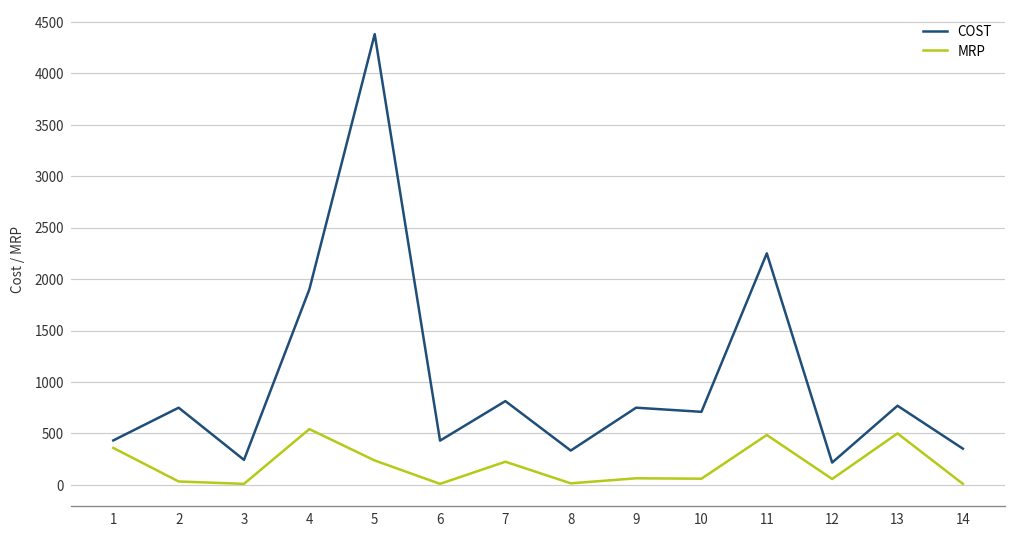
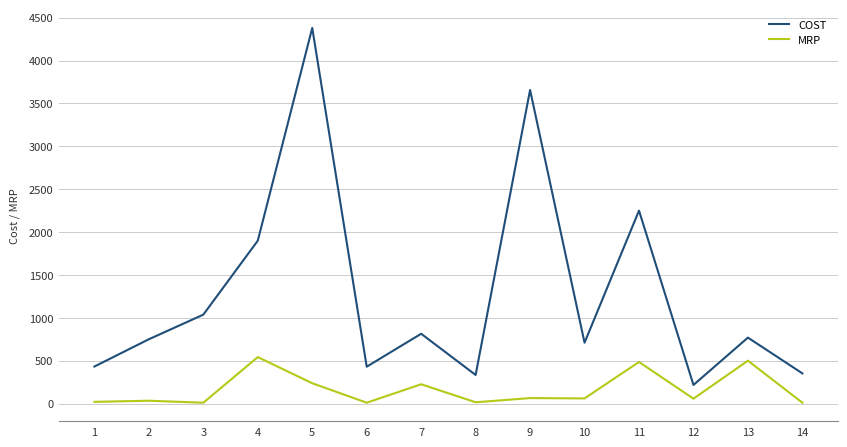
  {
    "COST": {
      "1": 400,
      "2": 800,
-     "3": 200,
+     "3": 1000,
      "4": 1900,
      "5": 4400,
      "6": 400,
      "7": 800,
      "8": 300,
-     "9": 800,
+     "9": 3700,
      "10": 700,
      "11": 2300,
      "12": 200,
      "13": 800,
      "14": 400
    },
    "MRP": {
-     "1": 400,
+     "1": 0,
      "2": 0,
      "3": 0,
      "4": 500,
      "5": 200,
      "6": 0,
      "7": 200,
      "8": 0,
      "9": 100,
      "10": 100,
      "11": 500,
      "12": 100,
      "13": 500,
      "14": 0
    }
  }
